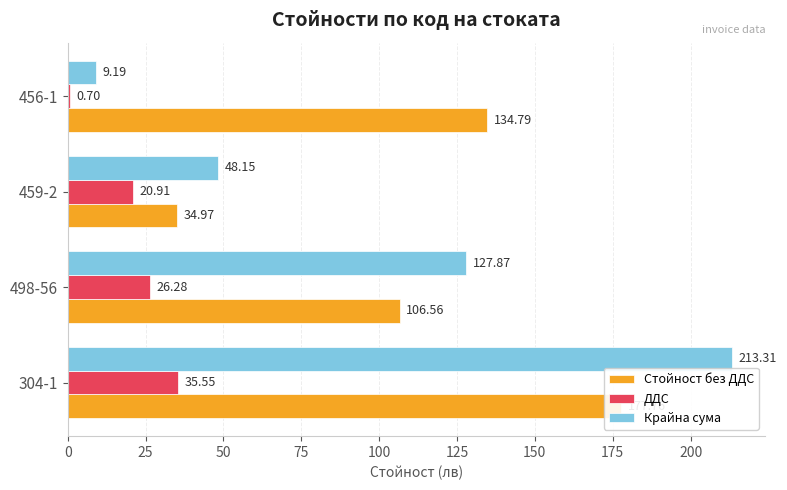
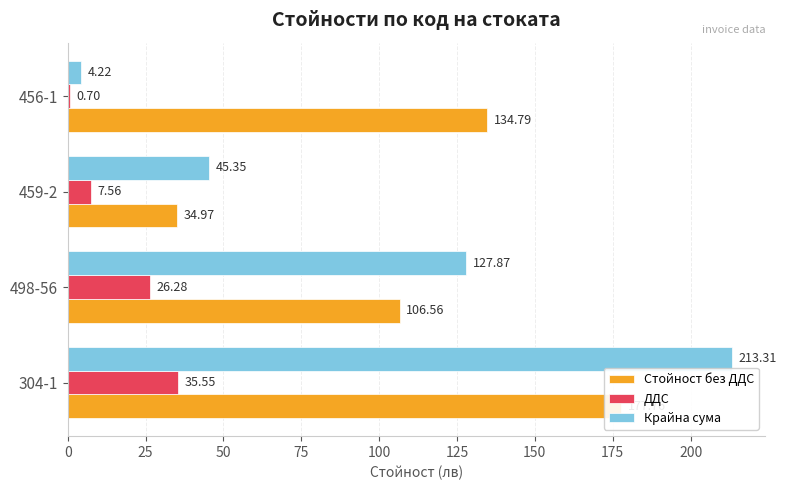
  {
    "Стойност без ДДС": {
      "456-1": 134.79,
      "459-2": 34.97,
      "498-56": 106.56
    },
    "ДДС": {
      "456-1": 0.70,
-     "459-2": 20.91,
+     "459-2": 7.56,
      "498-56": 26.28,
      "304-1": 35.55
    },
    "Крайна сума": {
-     "456-1": 9.19,
-     "459-2": 48.15,
+     "456-1": 4.22,
+     "459-2": 45.35,
      "498-56": 127.87,
      "304-1": 213.31
    }
  }
